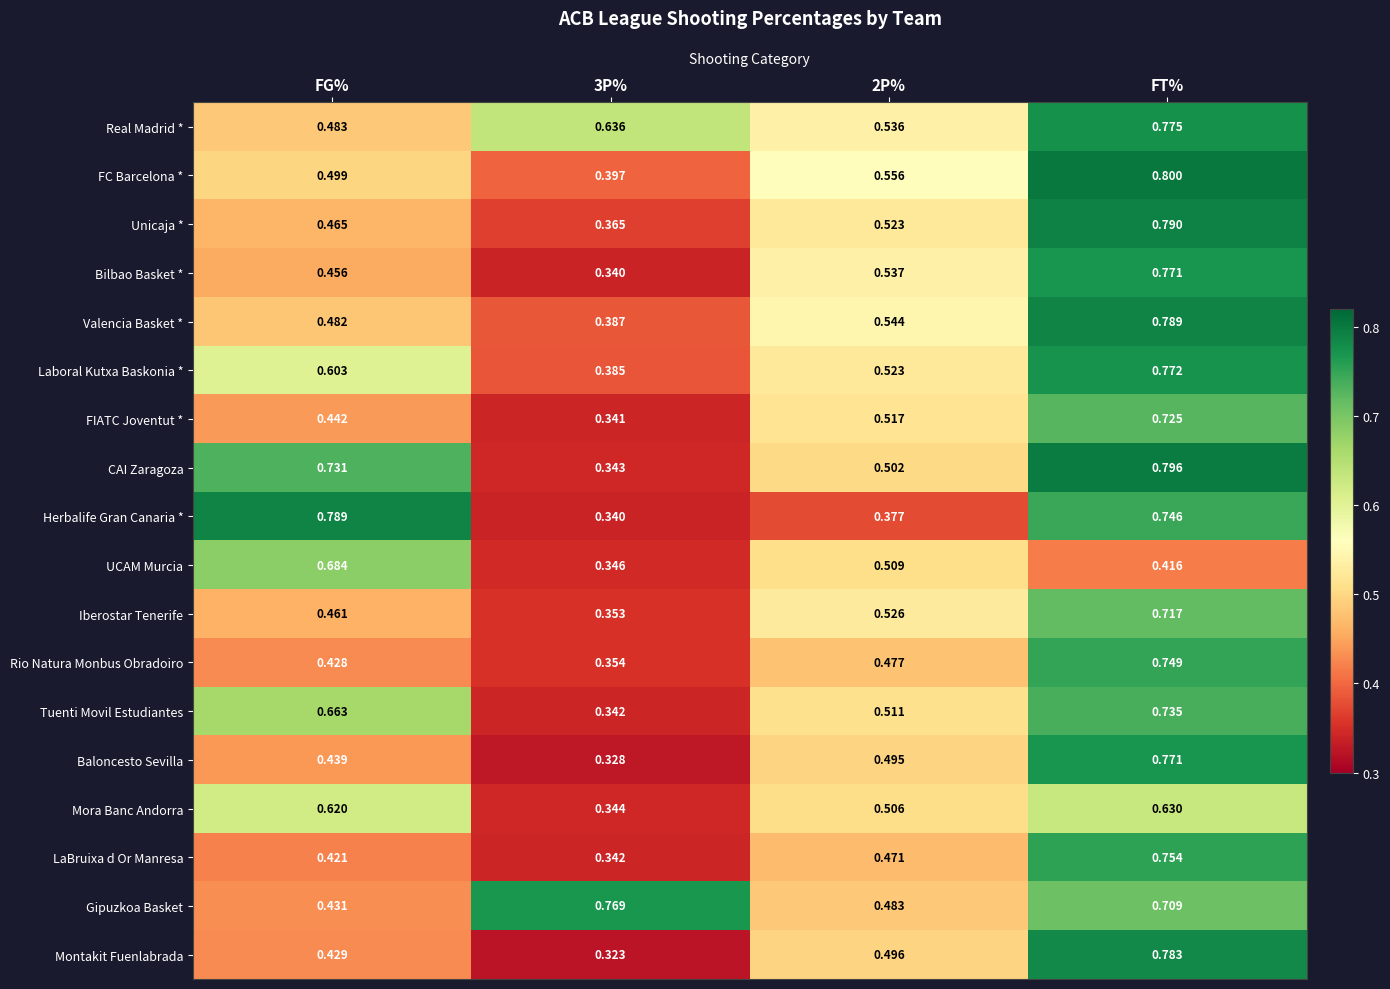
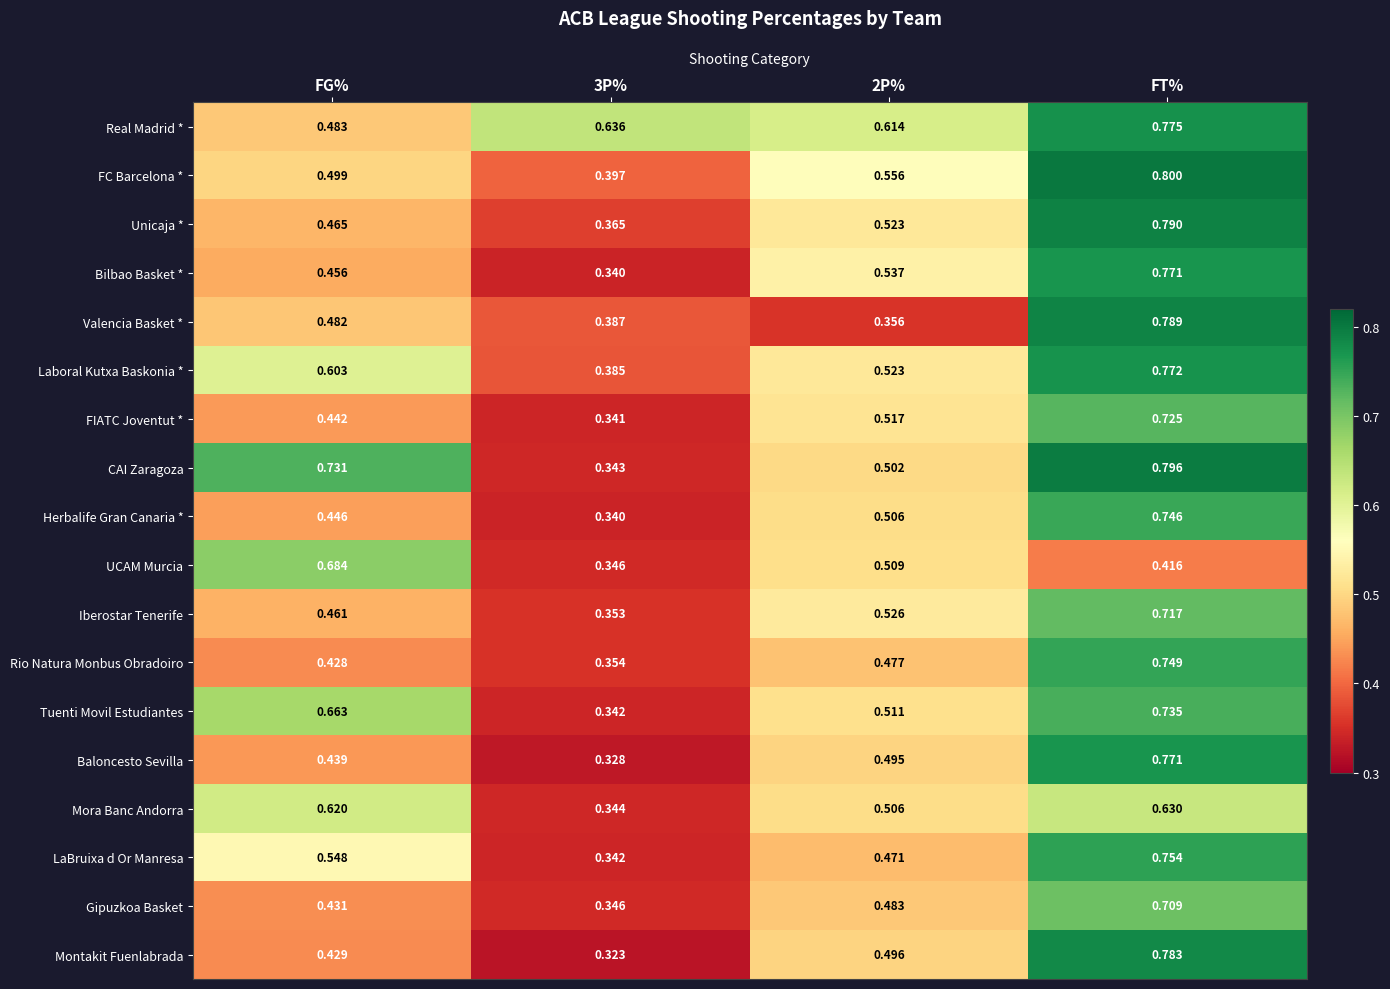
  {
    "Real Madrid *": {
      "FG%": 0.483,
      "3P%": 0.636,
-     "2P%": 0.536,
+     "2P%": 0.614,
      "FT%": 0.775
    },
    "FC Barcelona *": {
      "FG%": 0.499,
      "3P%": 0.397,
      "2P%": 0.556,
      "FT%": 0.800
    },
    "Unicaja *": {
      "FG%": 0.465,
      "3P%": 0.365,
      "2P%": 0.523,
      "FT%": 0.790
    },
    "Bilbao Basket *": {
      "FG%": 0.456,
      "3P%": 0.340,
      "2P%": 0.537,
      "FT%": 0.771
    },
    "Valencia Basket *": {
      "FG%": 0.482,
      "3P%": 0.387,
-     "2P%": 0.544,
+     "2P%": 0.356,
      "FT%": 0.789
    },
    "Laboral Kutxa Baskonia *": {
      "FG%": 0.603,
      "3P%": 0.385,
      "2P%": 0.523,
      "FT%": 0.772
    },
    "FIATC Joventut *": {
      "FG%": 0.442,
      "3P%": 0.341,
      "2P%": 0.517,
      "FT%": 0.725
    },
    "CAI Zaragoza": {
      "FG%": 0.731,
      "3P%": 0.343,
      "2P%": 0.502,
      "FT%": 0.796
    },
    "Herbalife Gran Canaria *": {
-     "FG%": 0.789,
+     "FG%": 0.446,
      "3P%": 0.340,
-     "2P%": 0.377,
+     "2P%": 0.506,
      "FT%": 0.746
    },
    "UCAM Murcia": {
      "FG%": 0.684,
      "3P%": 0.346,
      "2P%": 0.509,
      "FT%": 0.416
    },
    "Iberostar Tenerife": {
      "FG%": 0.461,
      "3P%": 0.353,
      "2P%": 0.526,
      "FT%": 0.717
    },
    "Rio Natura Monbus Obradoiro": {
      "FG%": 0.428,
      "3P%": 0.354,
      "2P%": 0.477,
      "FT%": 0.749
    },
    "Tuenti Movil Estudiantes": {
      "FG%": 0.663,
      "3P%": 0.342,
      "2P%": 0.511,
      "FT%": 0.735
    },
    "Baloncesto Sevilla": {
      "FG%": 0.439,
      "3P%": 0.328,
      "2P%": 0.495,
      "FT%": 0.771
    },
    "Mora Banc Andorra": {
      "FG%": 0.620,
      "3P%": 0.344,
      "2P%": 0.506,
      "FT%": 0.630
    },
    "LaBruixa d Or Manresa": {
-     "FG%": 0.421,
+     "FG%": 0.548,
      "3P%": 0.342,
      "2P%": 0.471,
      "FT%": 0.754
    },
    "Gipuzkoa Basket": {
      "FG%": 0.431,
-     "3P%": 0.769,
+     "3P%": 0.346,
      "2P%": 0.483,
      "FT%": 0.709
    },
    "Montakit Fuenlabrada": {
      "FG%": 0.429,
      "3P%": 0.323,
      "2P%": 0.496,
      "FT%": 0.783
    }
  }
